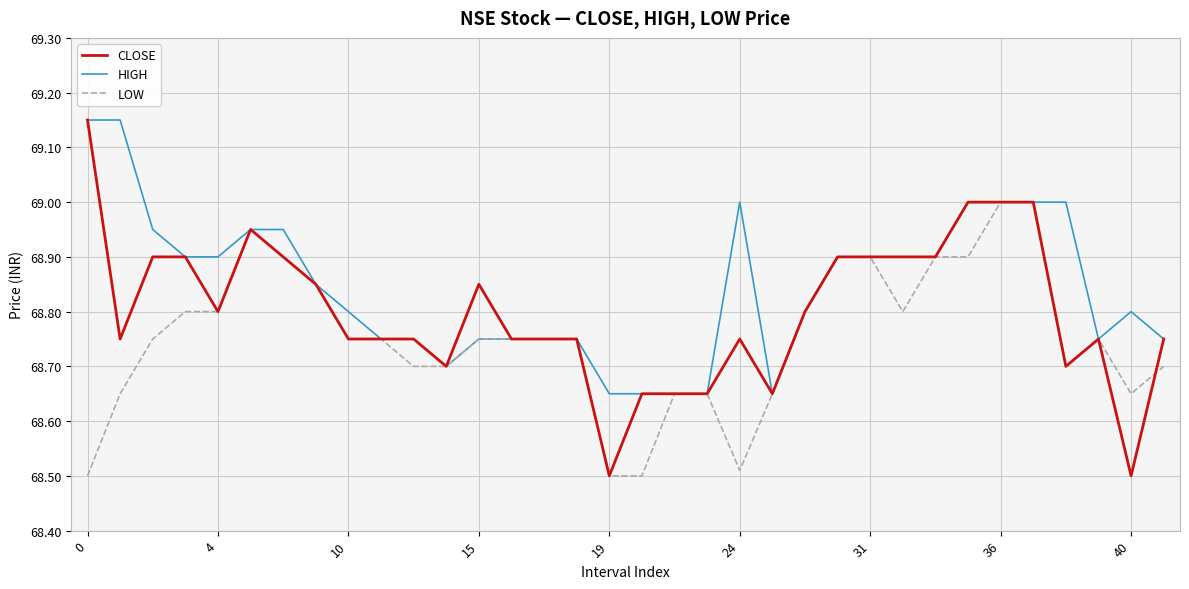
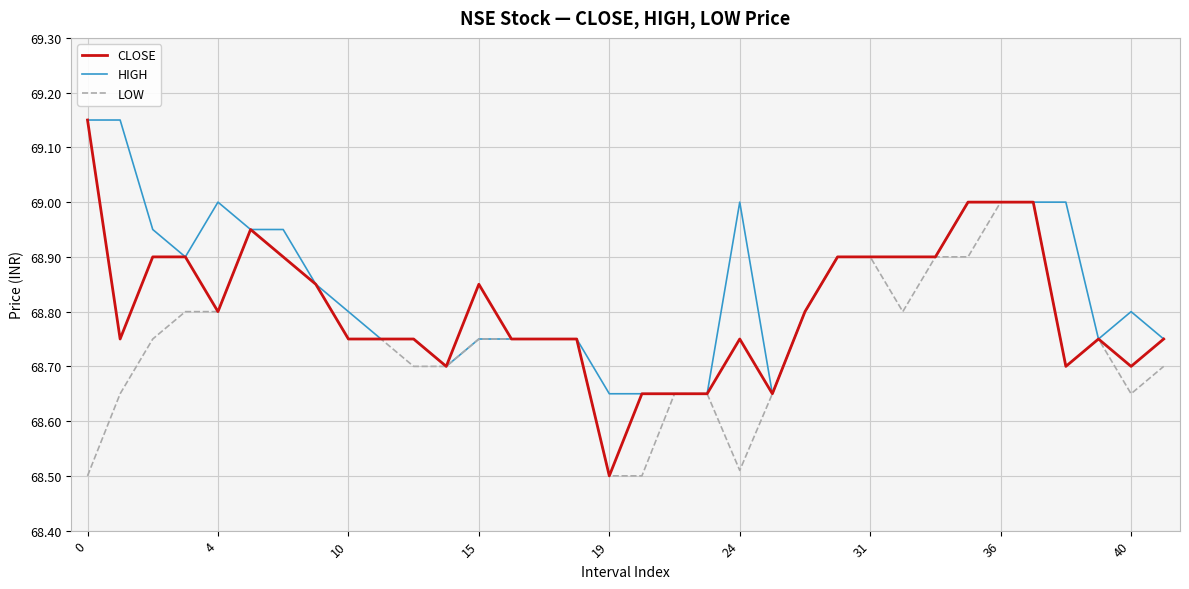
  {
    "CLOSE": {
      "15": 68.85,
      "24": 68.75,
-     "40": 68.5
+     "40": 68.7
    },
    "HIGH": {
-     "4": 68.9,
+     "4": 69.0,
      "10": 68.8,
      "19": 68.65,
      "24": 69.0,
      "40": 68.8
    },
    "LOW": {
      "0": 68.5,
      "24": 68.51,
      "40": 68.65
    }
  }
